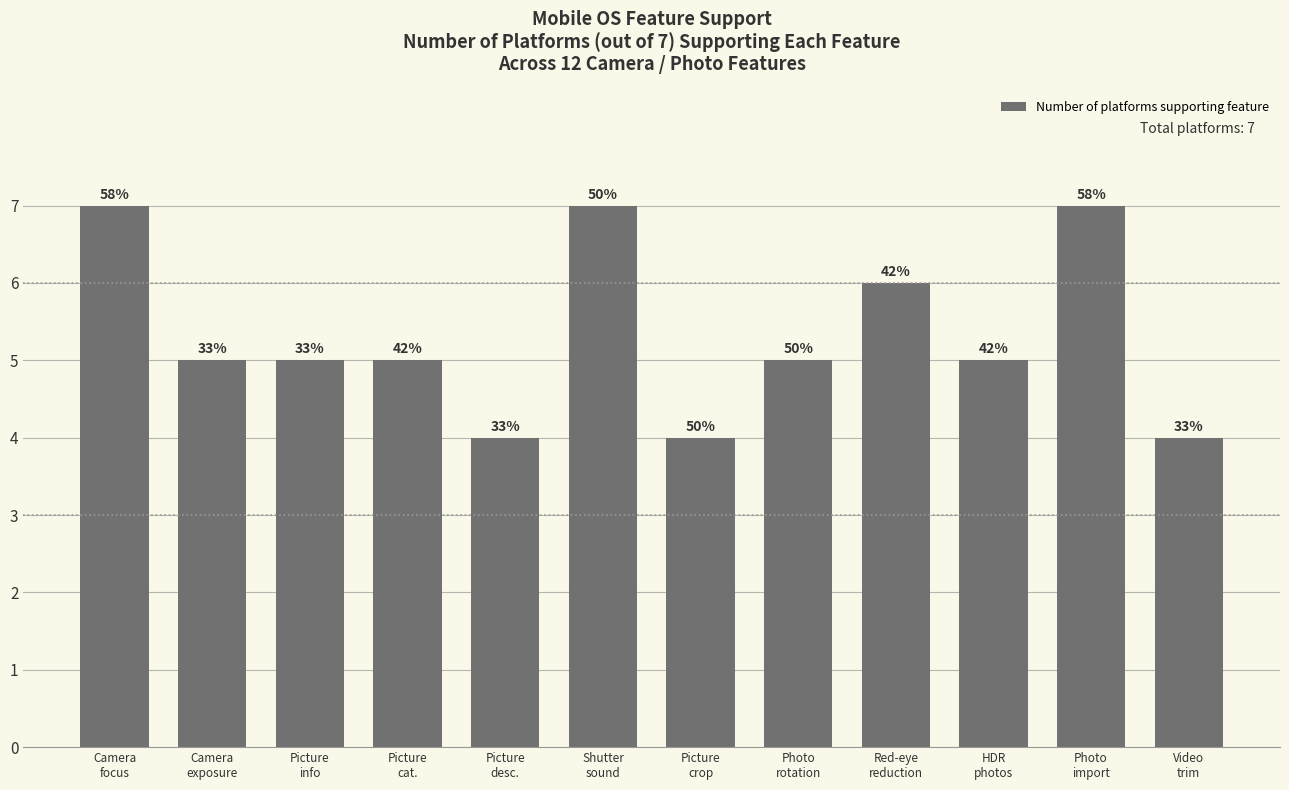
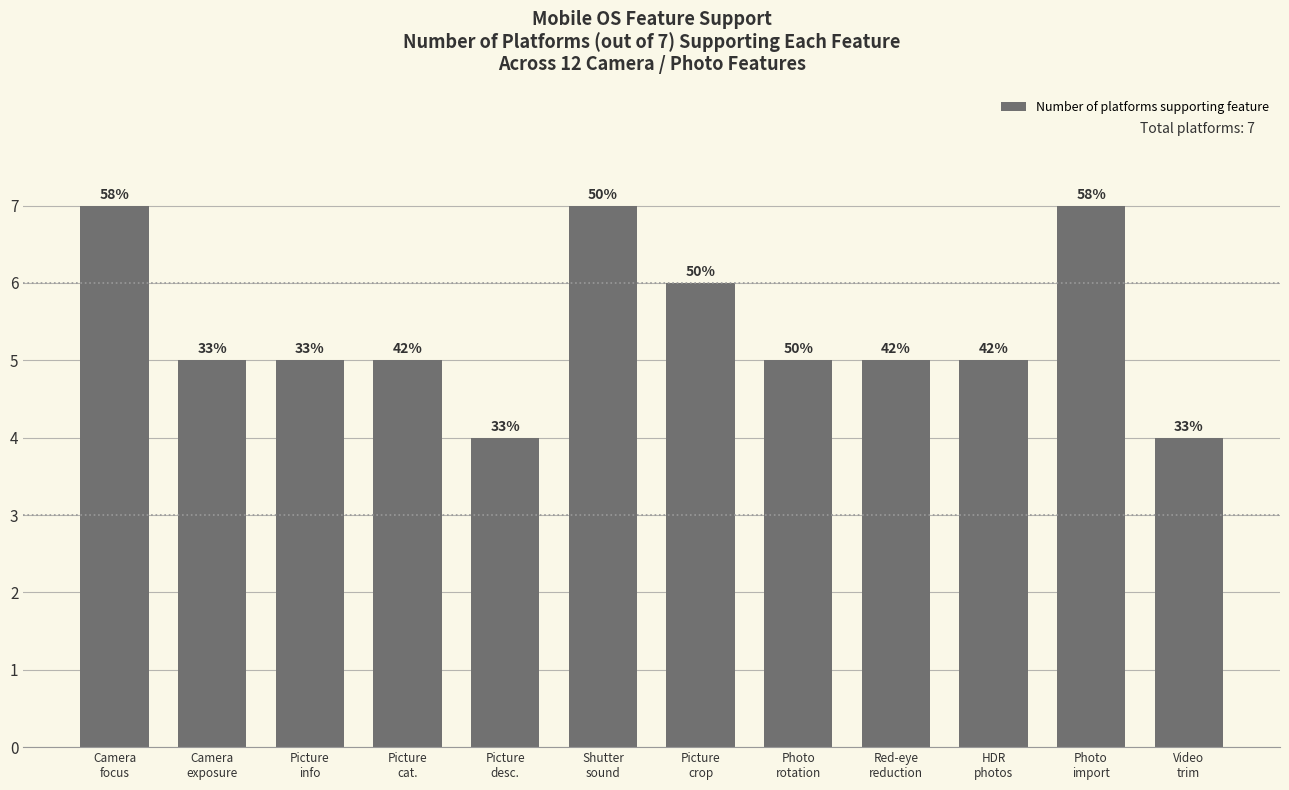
  {
-   "Picture crop": 4,
-   "Red-eye reduction": 6
+   "Picture crop": 6,
+   "Red-eye reduction": 5
  }
